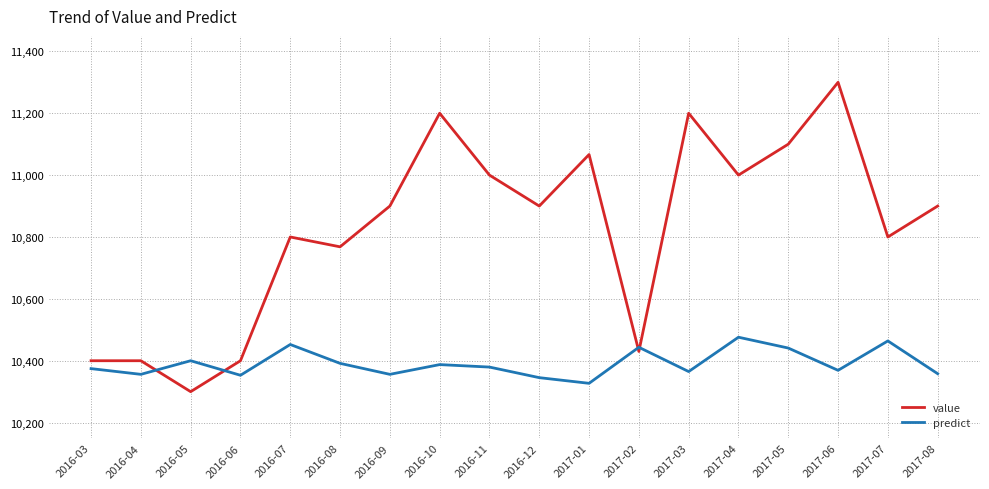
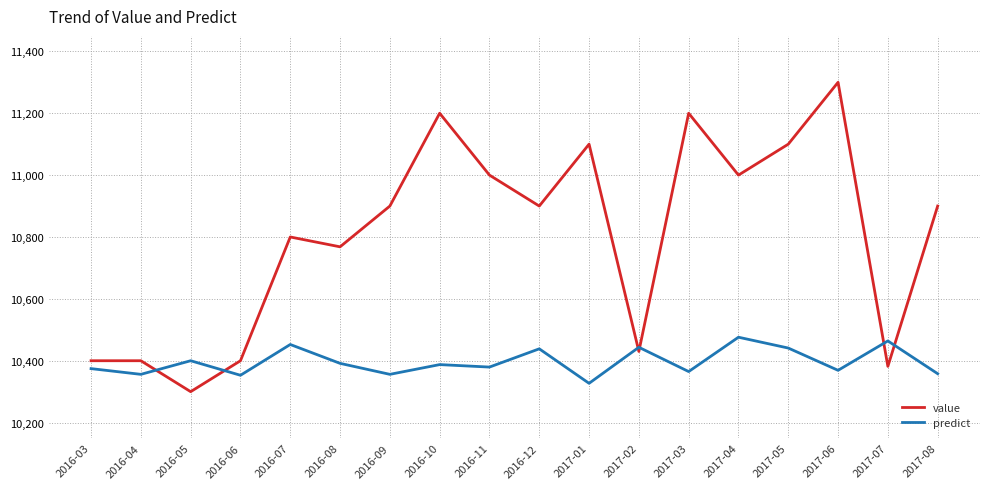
  {
    "value": {
      "2016-03": "10,400",
      "2016-04": "10,400",
      "2016-05": "10,300",
      "2016-06": "10,400",
      "2016-07": "10,800",
      "2016-08": "10,770",
      "2016-09": "10,900",
      "2016-10": "11,200",
      "2016-11": "11,000",
      "2016-12": "10,900",
-     "2017-01": "11,070",
+     "2017-01": "11,100",
      "2017-02": "10,430",
      "2017-03": "11,200",
      "2017-04": "11,000",
      "2017-05": "11,100",
      "2017-06": "11,300",
-     "2017-07": "10,800",
+     "2017-07": "10,380",
      "2017-08": "10,900"
    },
    "predict": {
      "2016-03": "10,370",
      "2016-04": "10,360",
      "2016-05": "10,400",
      "2016-06": "10,350",
      "2016-07": "10,450",
      "2016-08": "10,390",
      "2016-09": "10,360",
      "2016-10": "10,390",
      "2016-11": "10,380",
-     "2016-12": "10,350",
+     "2016-12": "10,440",
      "2017-01": "10,330",
      "2017-02": "10,440",
      "2017-03": "10,370",
      "2017-04": "10,480",
      "2017-05": "10,440",
      "2017-06": "10,370",
      "2017-07": "10,460",
      "2017-08": "10,360"
    }
  }
